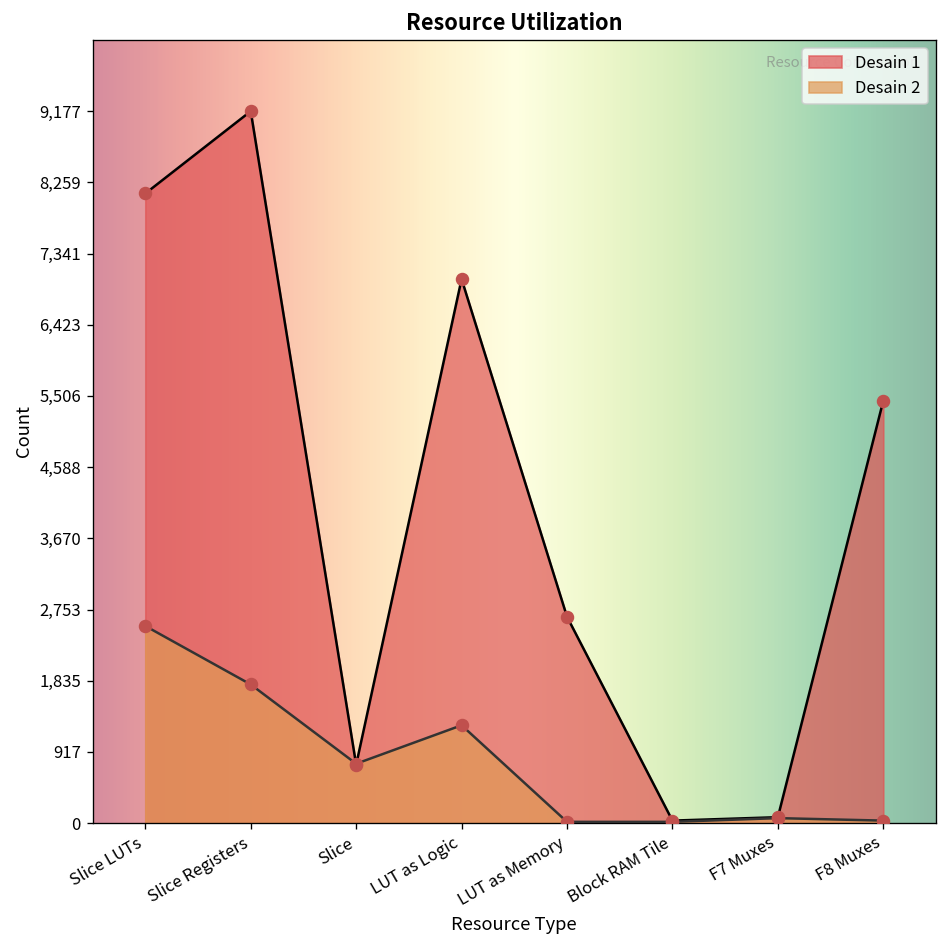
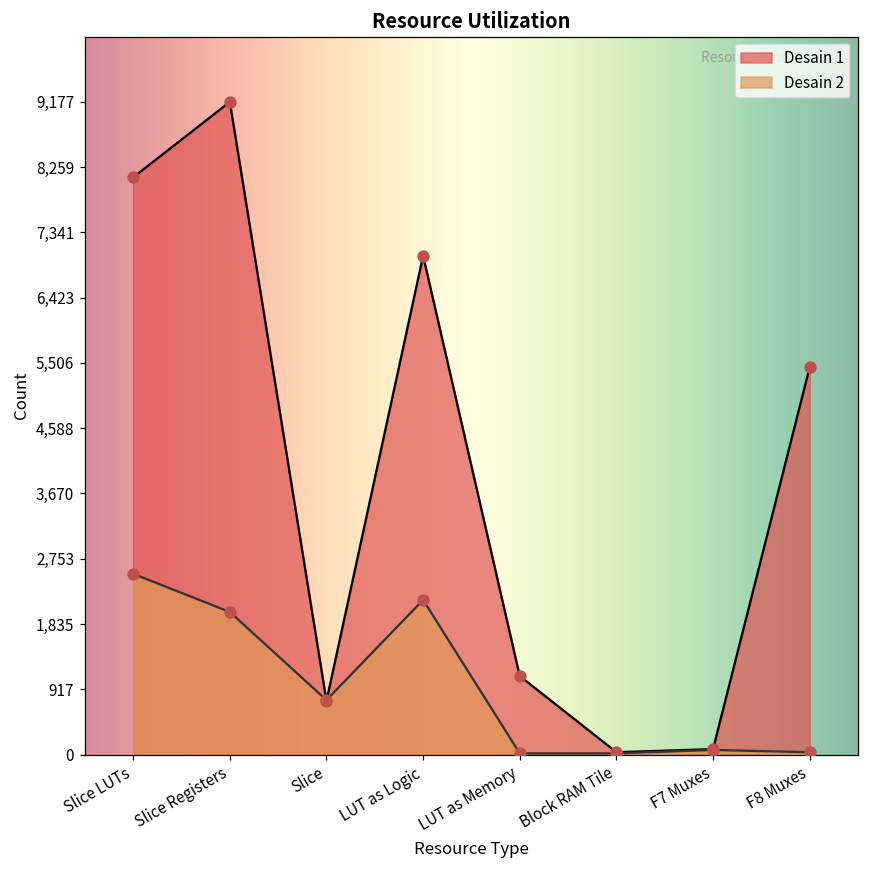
  {
    "Desain 1": {
      "Slice LUTs": "8,100",
      "Slice Registers": "9,200",
      "LUT as Logic": "7,000",
-     "LUT as Memory": "2,700",
+     "LUT as Memory": "1,100",
      "F8 Muxes": "5,400"
    },
    "Desain 2": {
      "Slice LUTs": "2,500",
-     "Slice Registers": "1,800",
-     "LUT as Logic": "1,300",
+     "Slice Registers": "2,000",
+     "LUT as Logic": "2,200",
      "LUT as Memory": "0",
      "F8 Muxes": "0"
    }
  }
